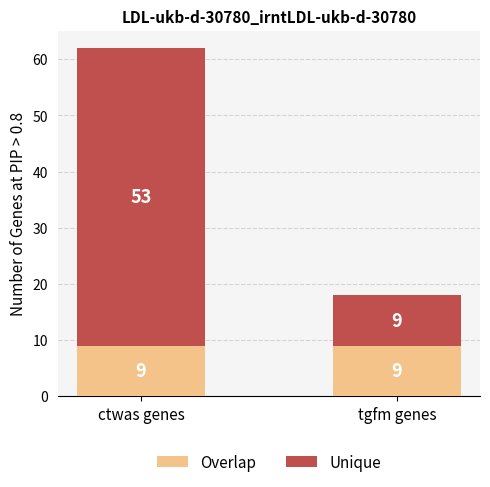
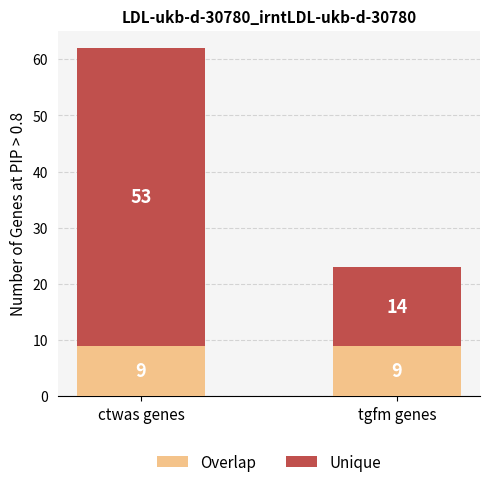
  {
    "Overlap": {
      "ctwas genes": 9,
      "tgfm genes": 9
    },
    "Unique": {
      "ctwas genes": 53,
-     "tgfm genes": 9
+     "tgfm genes": 14
    }
  }
